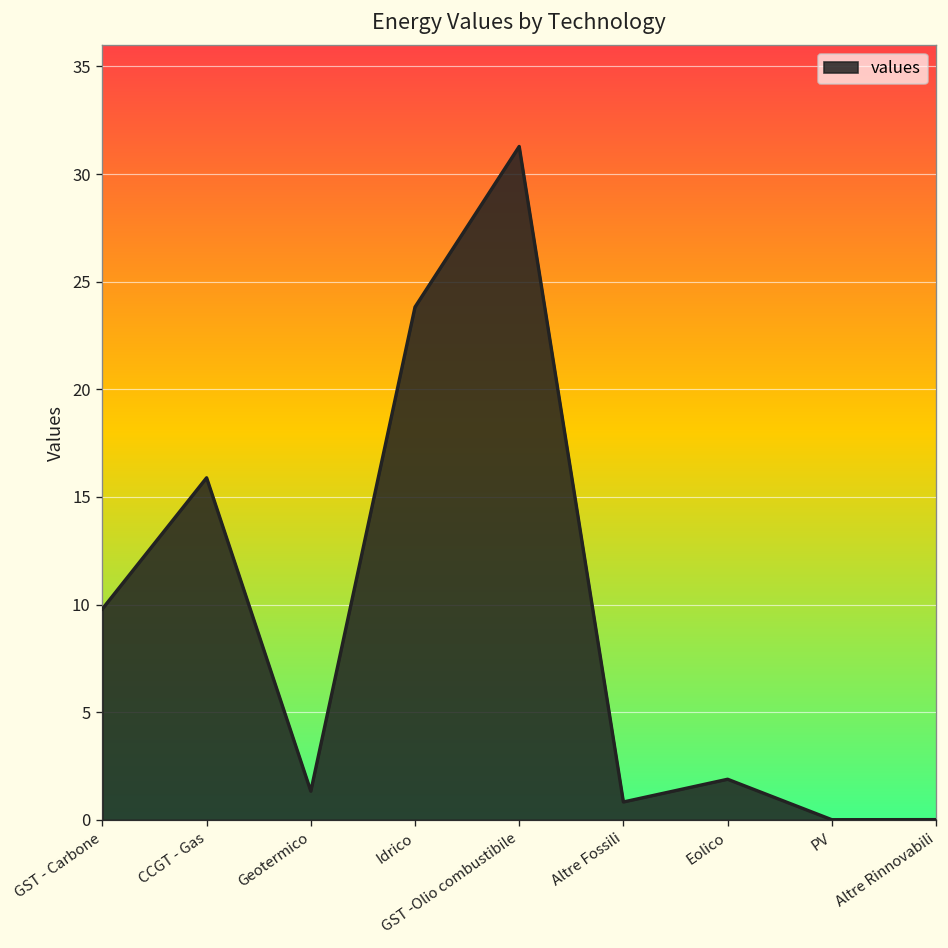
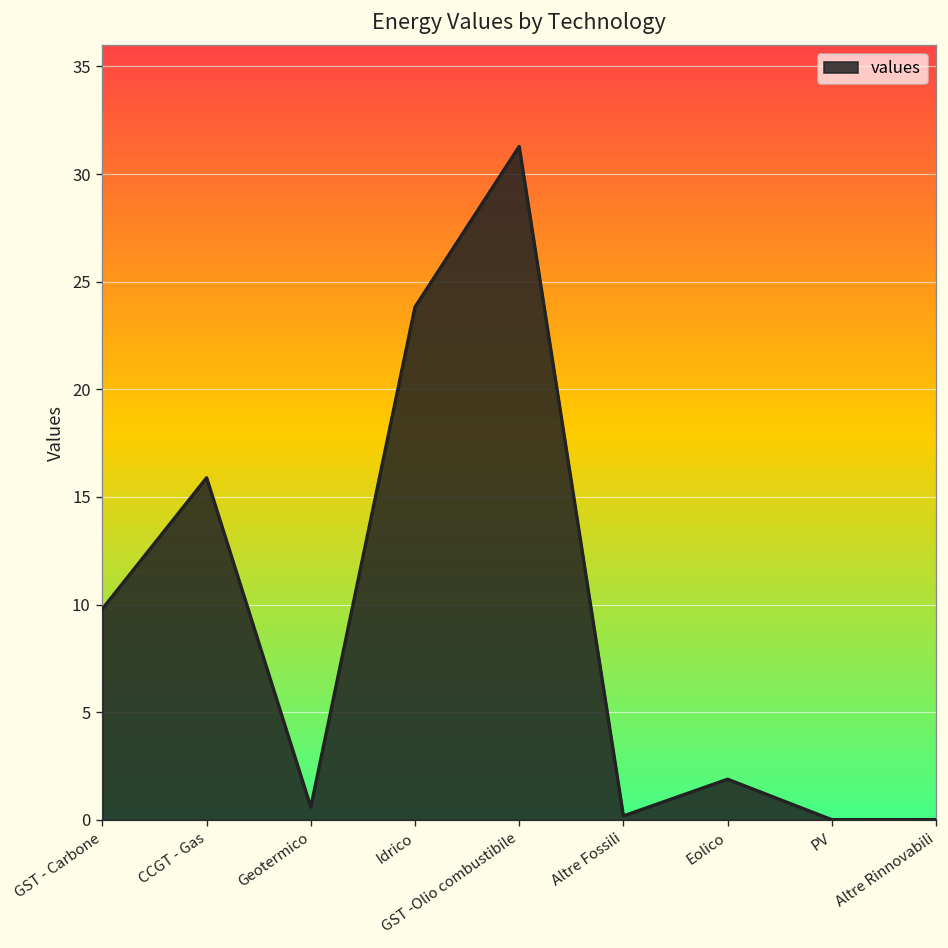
  {
    "GST - Carbone": 9.8,
    "CCGT - Gas": 15.9,
-   "Geotermico": 1.3,
+   "Geotermico": 0.6,
    "Idrico": 23.8,
    "GST -Olio combustibile": 31.3,
-   "Altre Fossili": 0.8,
+   "Altre Fossili": 0.2,
    "Eolico": 1.9,
    "PV": 0.0,
    "Altre Rinnovabili": 0.0
  }
